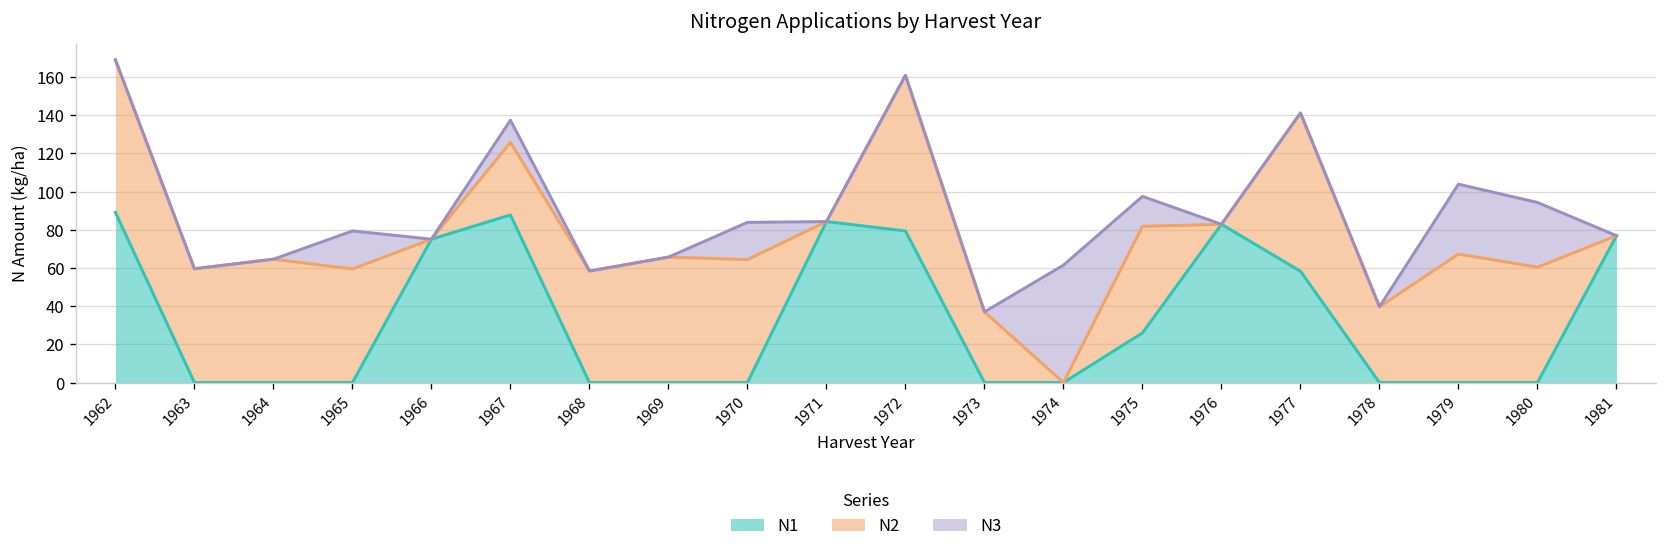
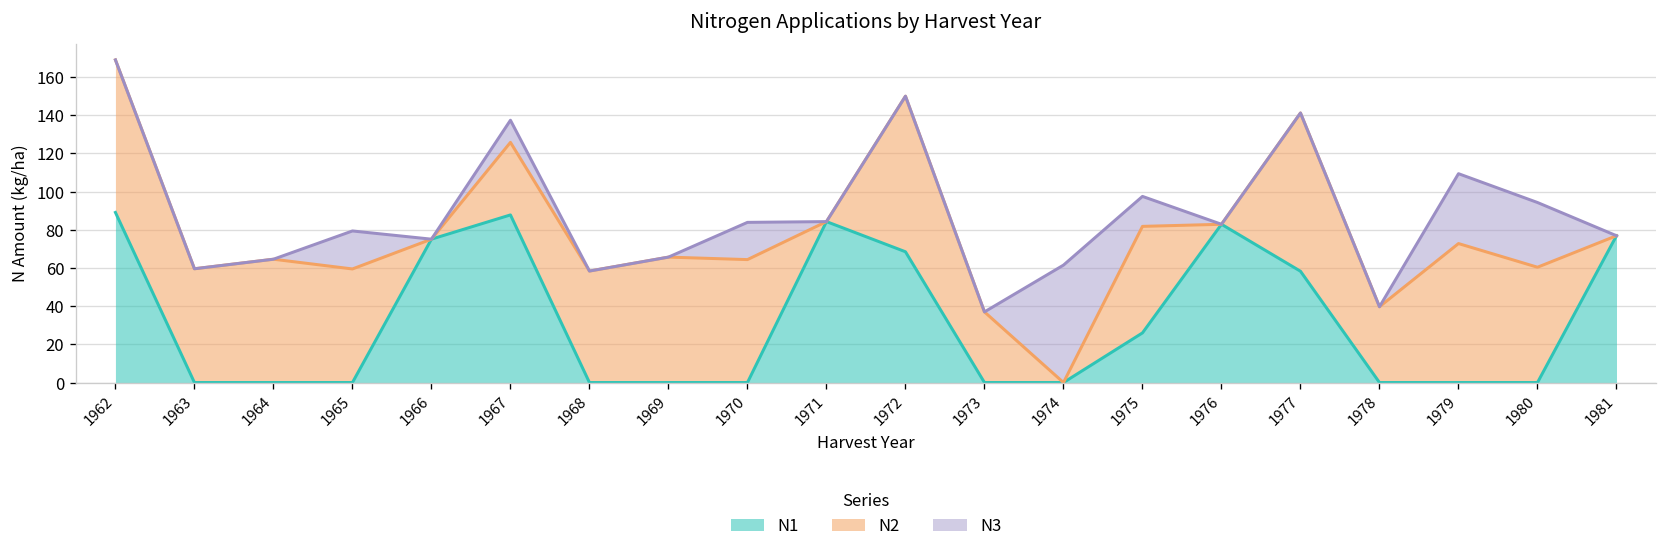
  {
    "N1": {
      "1962": 89,
      "1963": 0,
      "1964": 0,
      "1965": 0,
      "1967": 88,
      "1968": 0,
      "1969": 0,
      "1970": 0,
-     "1972": 79,
+     "1972": 69,
      "1973": 0,
      "1975": 26,
      "1977": 58,
      "1978": 0,
      "1979": 0,
      "1980": 0
    },
    "N2": {
      "1965": 60,
      "1967": 38,
      "1970": 64,
      "1975": 56,
-     "1979": 67,
+     "1979": 73,
      "1980": 60
    },
    "N3": {
      "1965": 20,
      "1967": 12,
      "1970": 20,
      "1974": 62,
      "1975": 16,
      "1979": 37,
      "1980": 34
    }
  }
